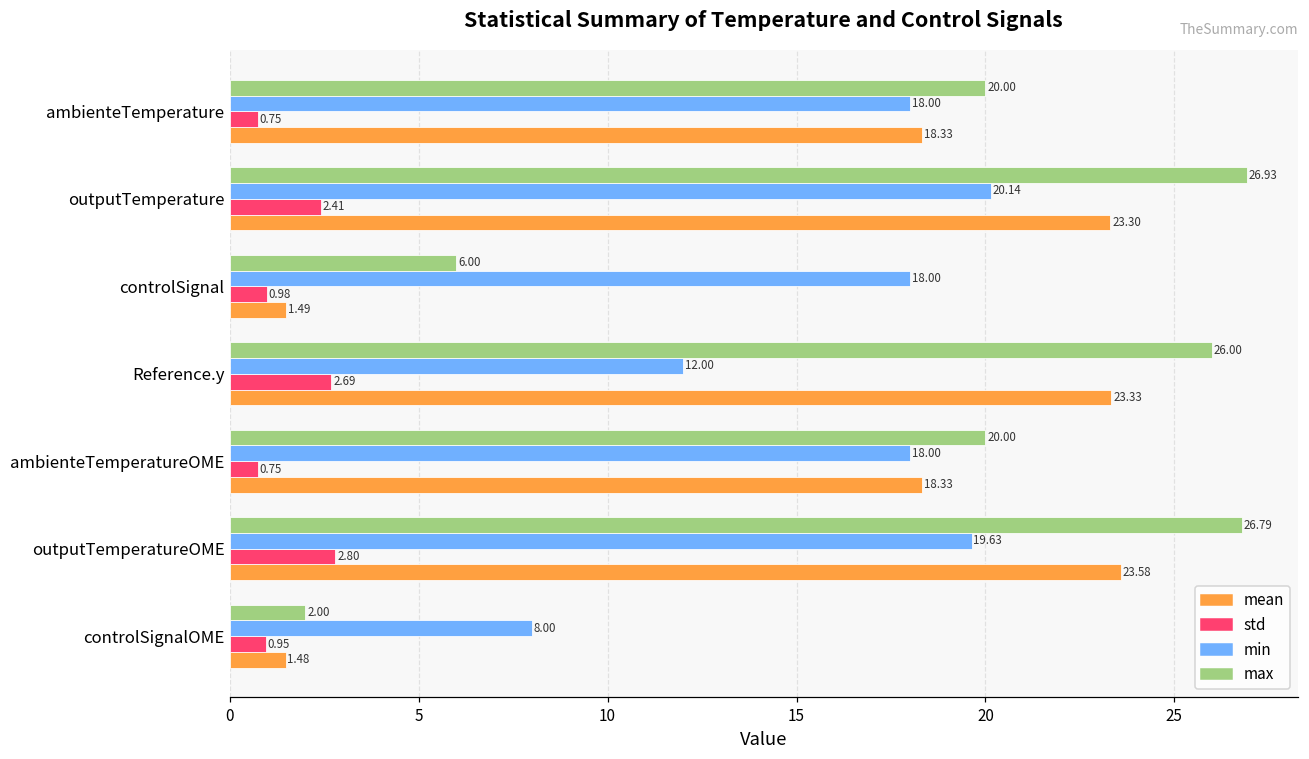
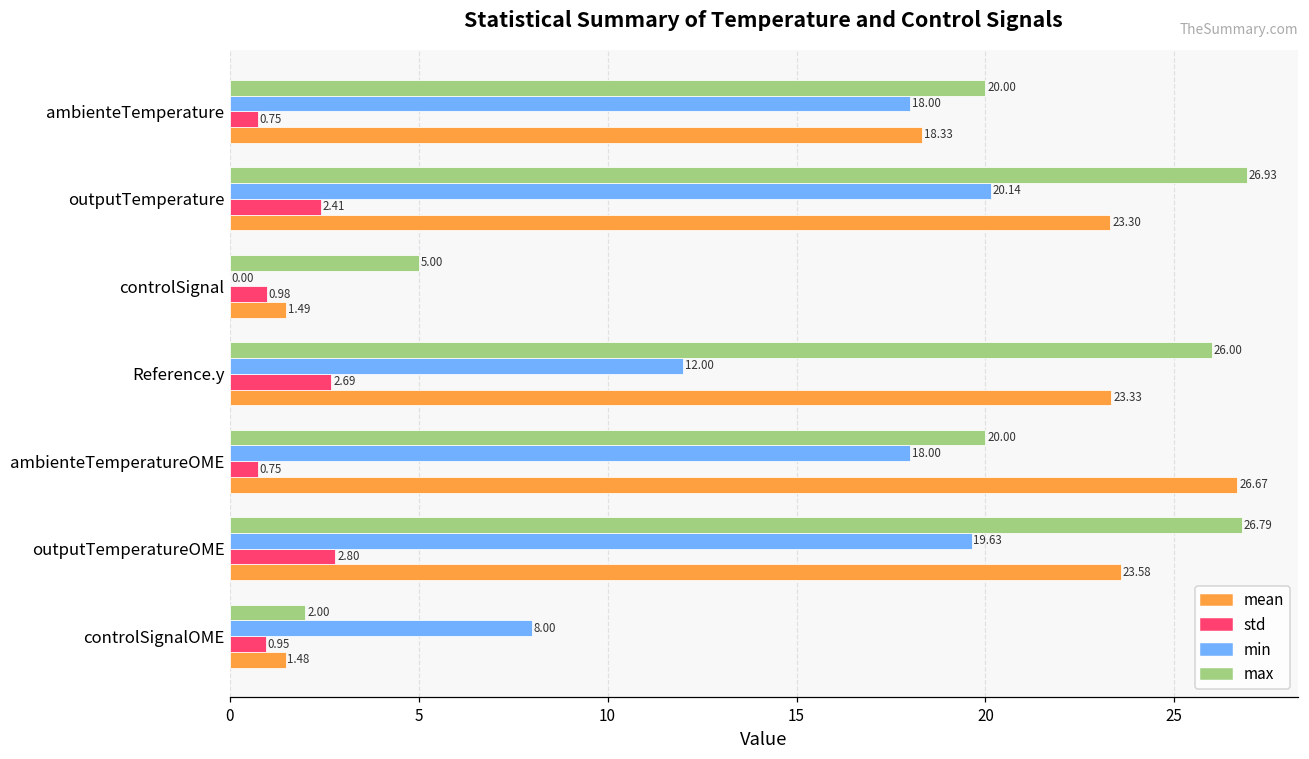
  {
    "mean": {
      "ambienteTemperature": 18.33,
      "outputTemperature": 23.30,
      "controlSignal": 1.49,
      "Reference.y": 23.33,
-     "ambienteTemperatureOME": 18.33,
+     "ambienteTemperatureOME": 26.67,
      "outputTemperatureOME": 23.58,
      "controlSignalOME": 1.48
    },
    "std": {
      "ambienteTemperature": 0.75,
      "outputTemperature": 2.41,
      "controlSignal": 0.98,
      "Reference.y": 2.69,
      "ambienteTemperatureOME": 0.75,
      "outputTemperatureOME": 2.80,
      "controlSignalOME": 0.95
    },
    "min": {
      "ambienteTemperature": 18.00,
      "outputTemperature": 20.14,
-     "controlSignal": 18.00,
+     "controlSignal": 0.00,
      "Reference.y": 12.00,
      "ambienteTemperatureOME": 18.00,
      "outputTemperatureOME": 19.63,
      "controlSignalOME": 8.00
    },
    "max": {
      "ambienteTemperature": 20.00,
      "outputTemperature": 26.93,
-     "controlSignal": 6.00,
+     "controlSignal": 5.00,
      "Reference.y": 26.00,
      "ambienteTemperatureOME": 20.00,
      "outputTemperatureOME": 26.79,
      "controlSignalOME": 2.00
    }
  }
